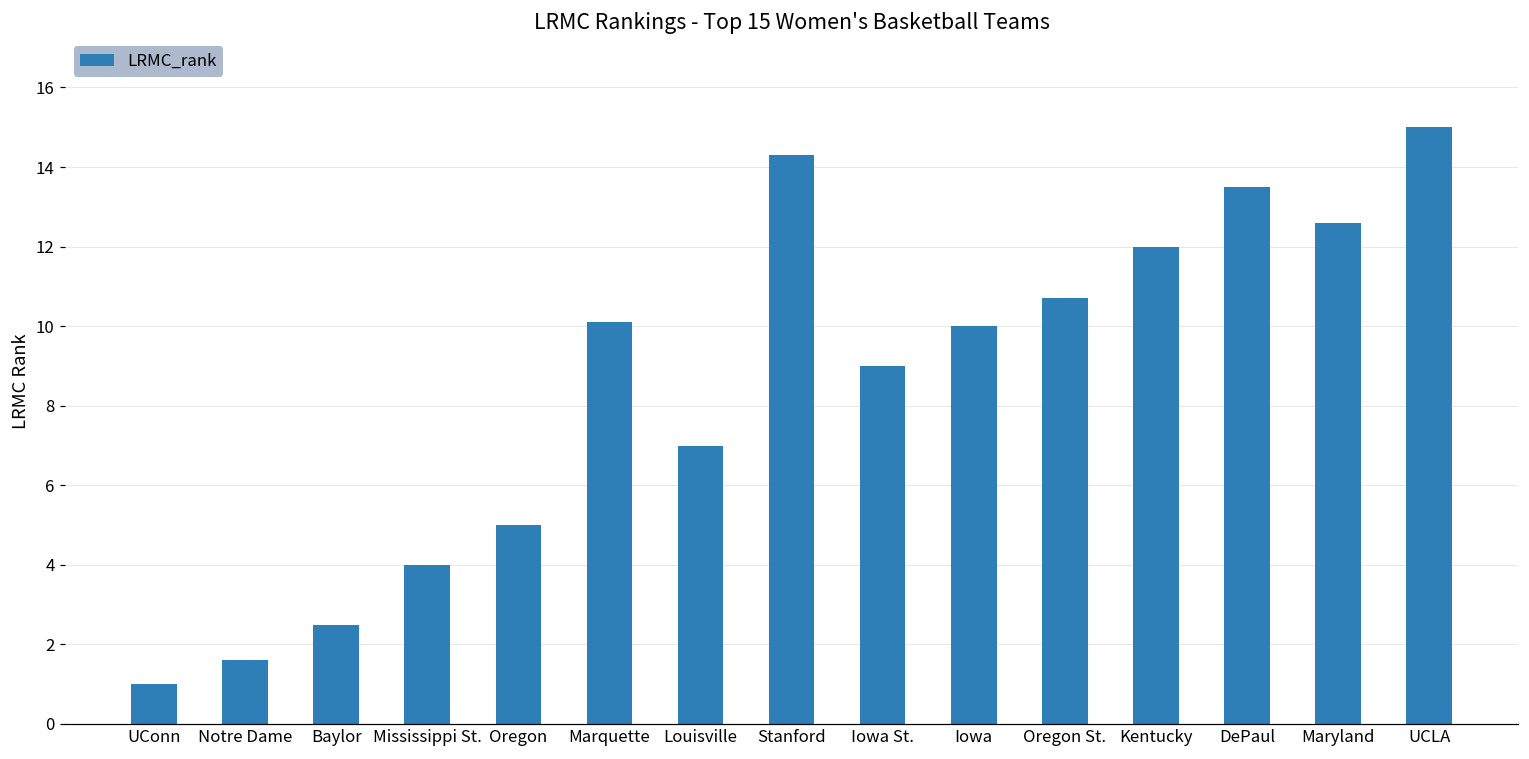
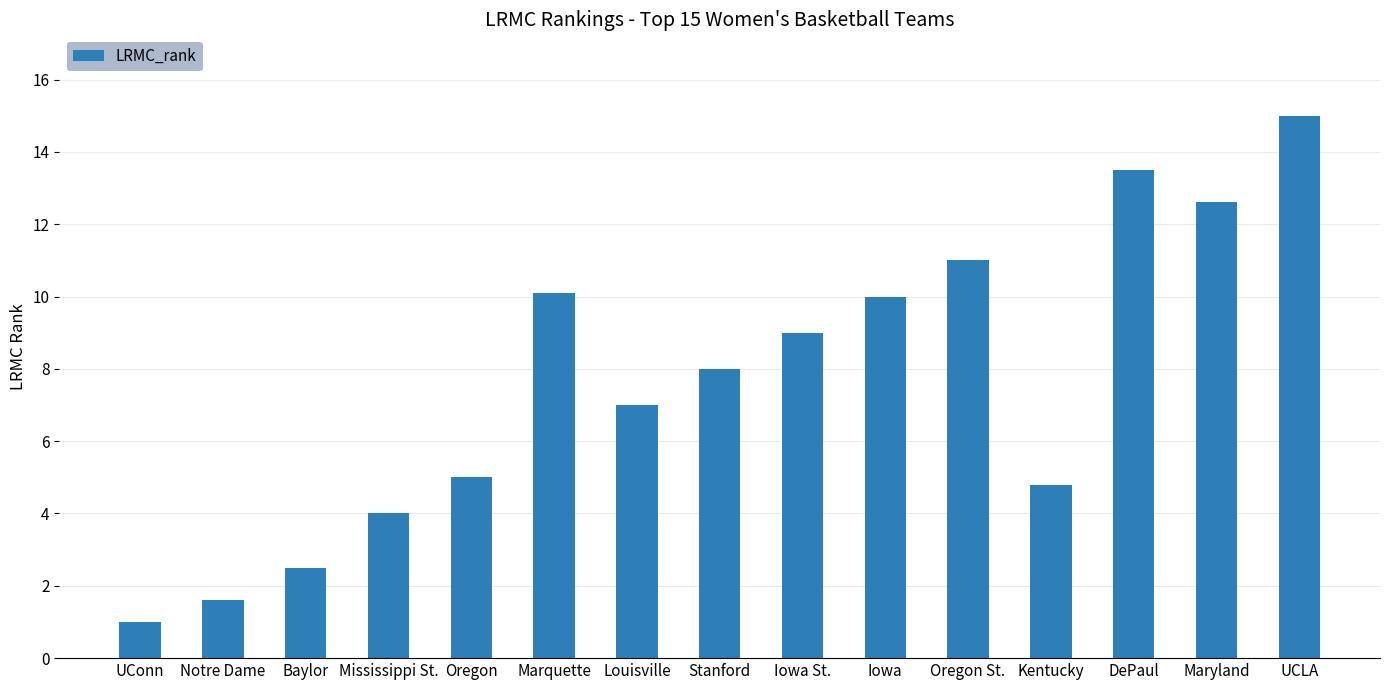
  {
    "UConn": 1.0,
    "Notre Dame": 1.6,
    "Baylor": 2.5,
    "Mississippi St.": 4.0,
    "Oregon": 5.0,
    "Marquette": 10.1,
    "Louisville": 7.0,
-   "Stanford": 14.3,
+   "Stanford": 8.0,
    "Iowa St.": 9.0,
    "Iowa": 10.0,
-   "Oregon St.": 10.7,
-   "Kentucky": 12.0,
+   "Oregon St.": 11.0,
+   "Kentucky": 4.8,
    "DePaul": 13.5,
    "Maryland": 12.6,
    "UCLA": 15.0
  }
